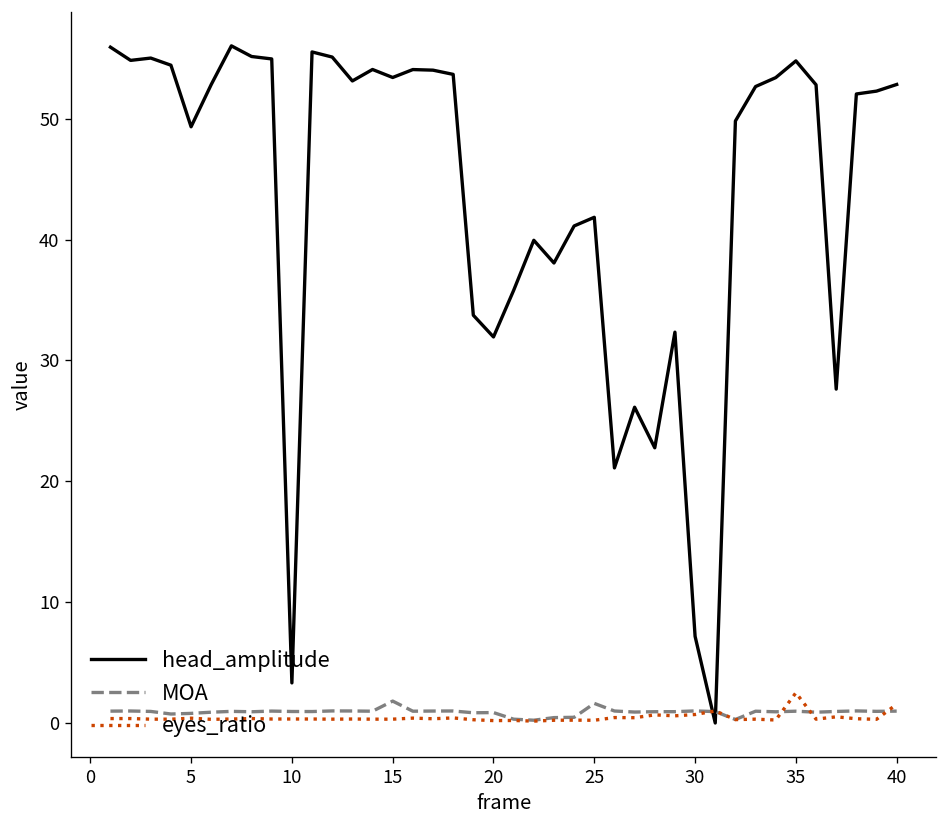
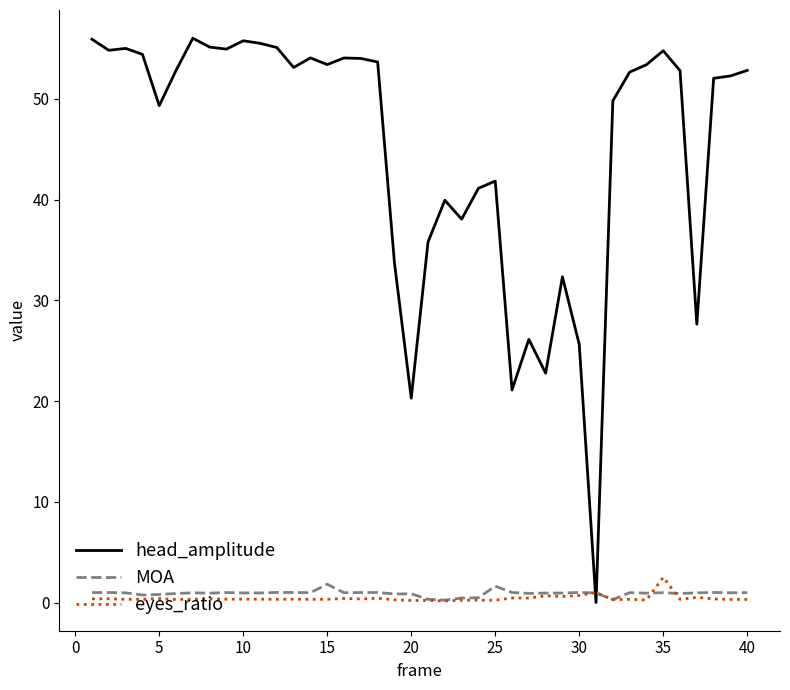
  {
    "head_amplitude": {
      "5": 49.3,
-     "10": 3.3,
+     "10": 55.8,
      "15": 53.4,
-     "20": 31.9,
+     "20": 20.3,
      "25": 41.8,
-     "30": 7.2,
+     "30": 25.6,
      "35": 54.8,
      "40": 52.8
    },
    "MOA": {
      "5": 0.8,
      "10": 1.0,
      "15": 1.8,
      "20": 0.9,
      "25": 1.6,
      "30": 1.0,
      "35": 1.0,
      "40": 1.0
    },
    "eyes_ratio": {
      "5": 0.4,
      "10": 0.3,
      "15": 0.3,
      "20": 0.2,
      "25": 0.2,
      "30": 0.7,
      "35": 2.5,
-     "40": 1.6
+     "40": 0.3
    }
  }
